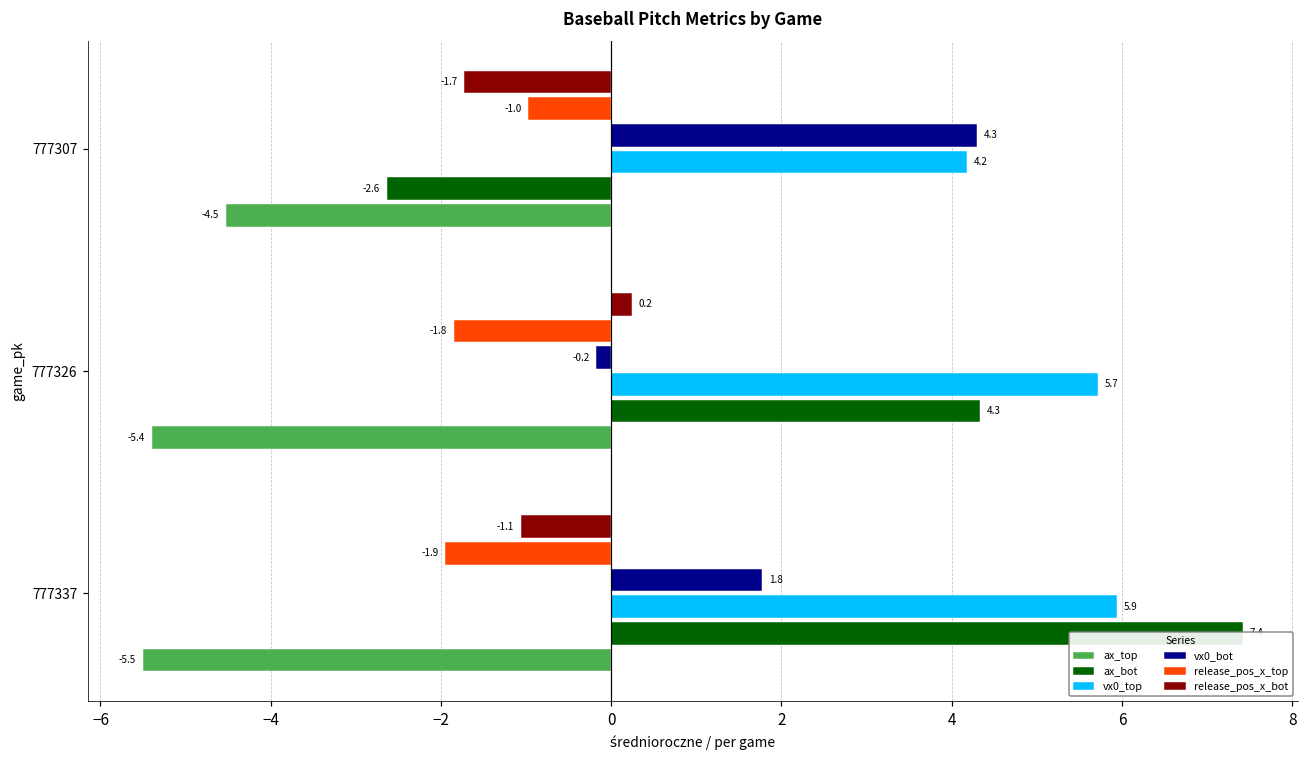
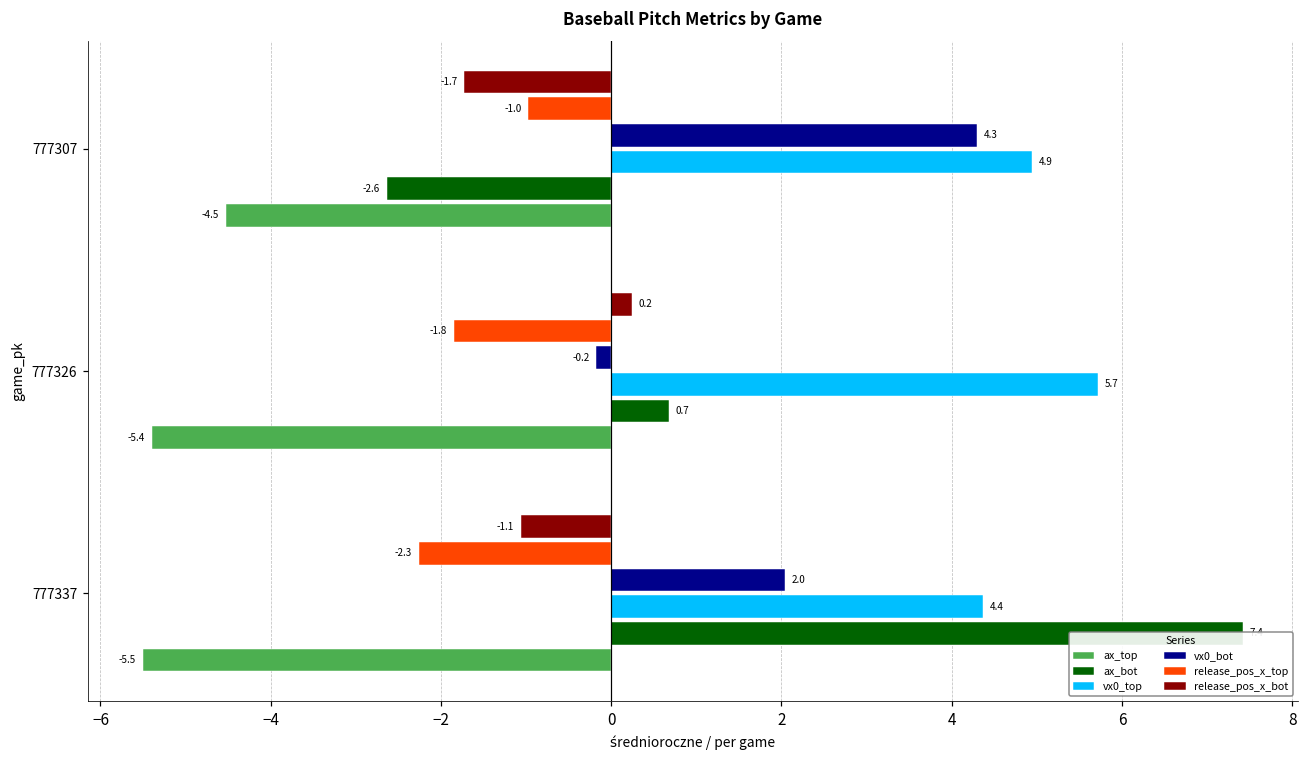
  {
    "ax_top": {
      "777307": -4.5,
      "777326": -5.4,
      "777337": -5.5
    },
    "ax_bot": {
      "777307": -2.6,
-     "777326": 4.3
+     "777326": 0.7
    },
    "vx0_top": {
-     "777307": 4.2,
+     "777307": 4.9,
      "777326": 5.7,
-     "777337": 5.9
+     "777337": 4.4
    },
    "vx0_bot": {
      "777307": 4.3,
      "777326": -0.2,
-     "777337": 1.8
+     "777337": 2.0
    },
    "release_pos_x_top": {
      "777307": -1.0,
      "777326": -1.8,
-     "777337": -1.9
+     "777337": -2.3
    },
    "release_pos_x_bot": {
      "777307": -1.7,
      "777326": 0.2,
      "777337": -1.1
    }
  }
